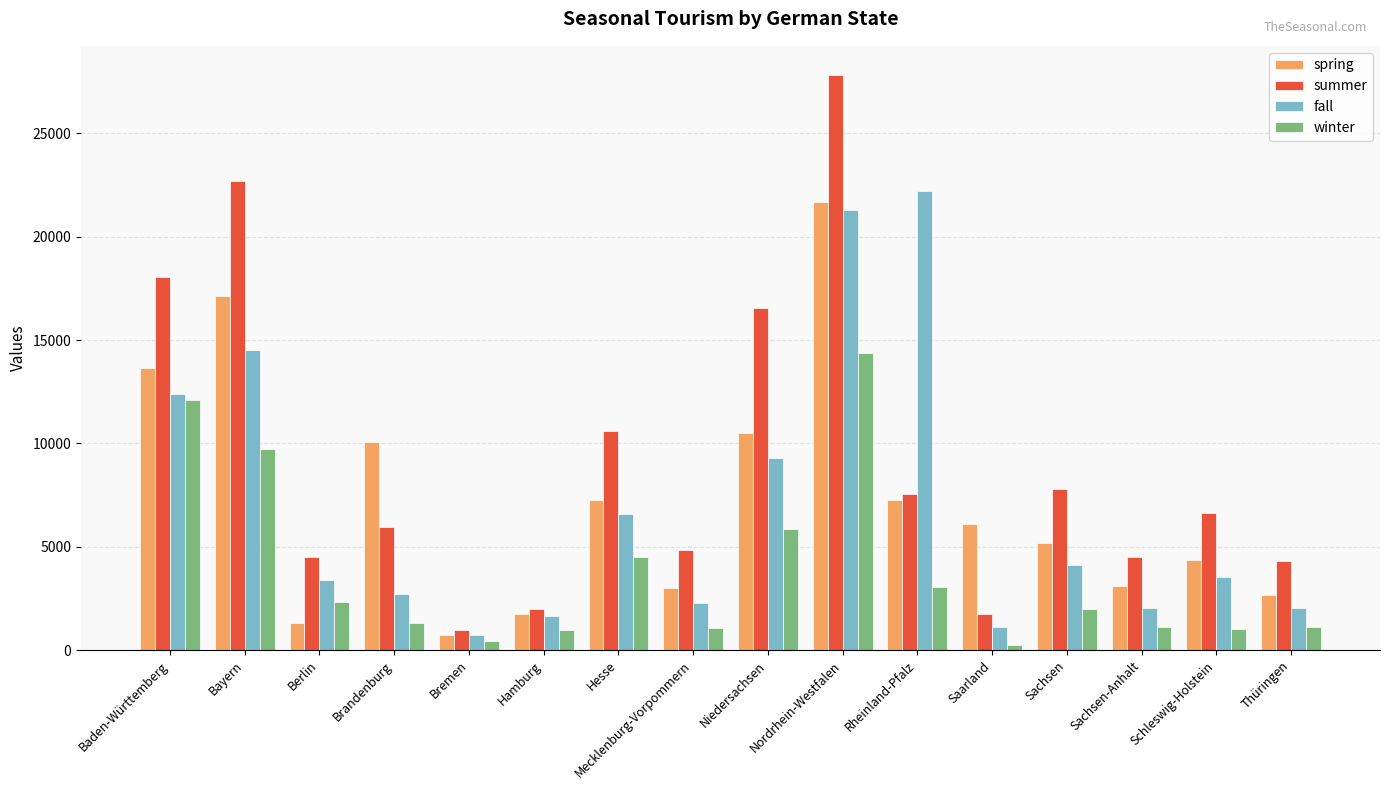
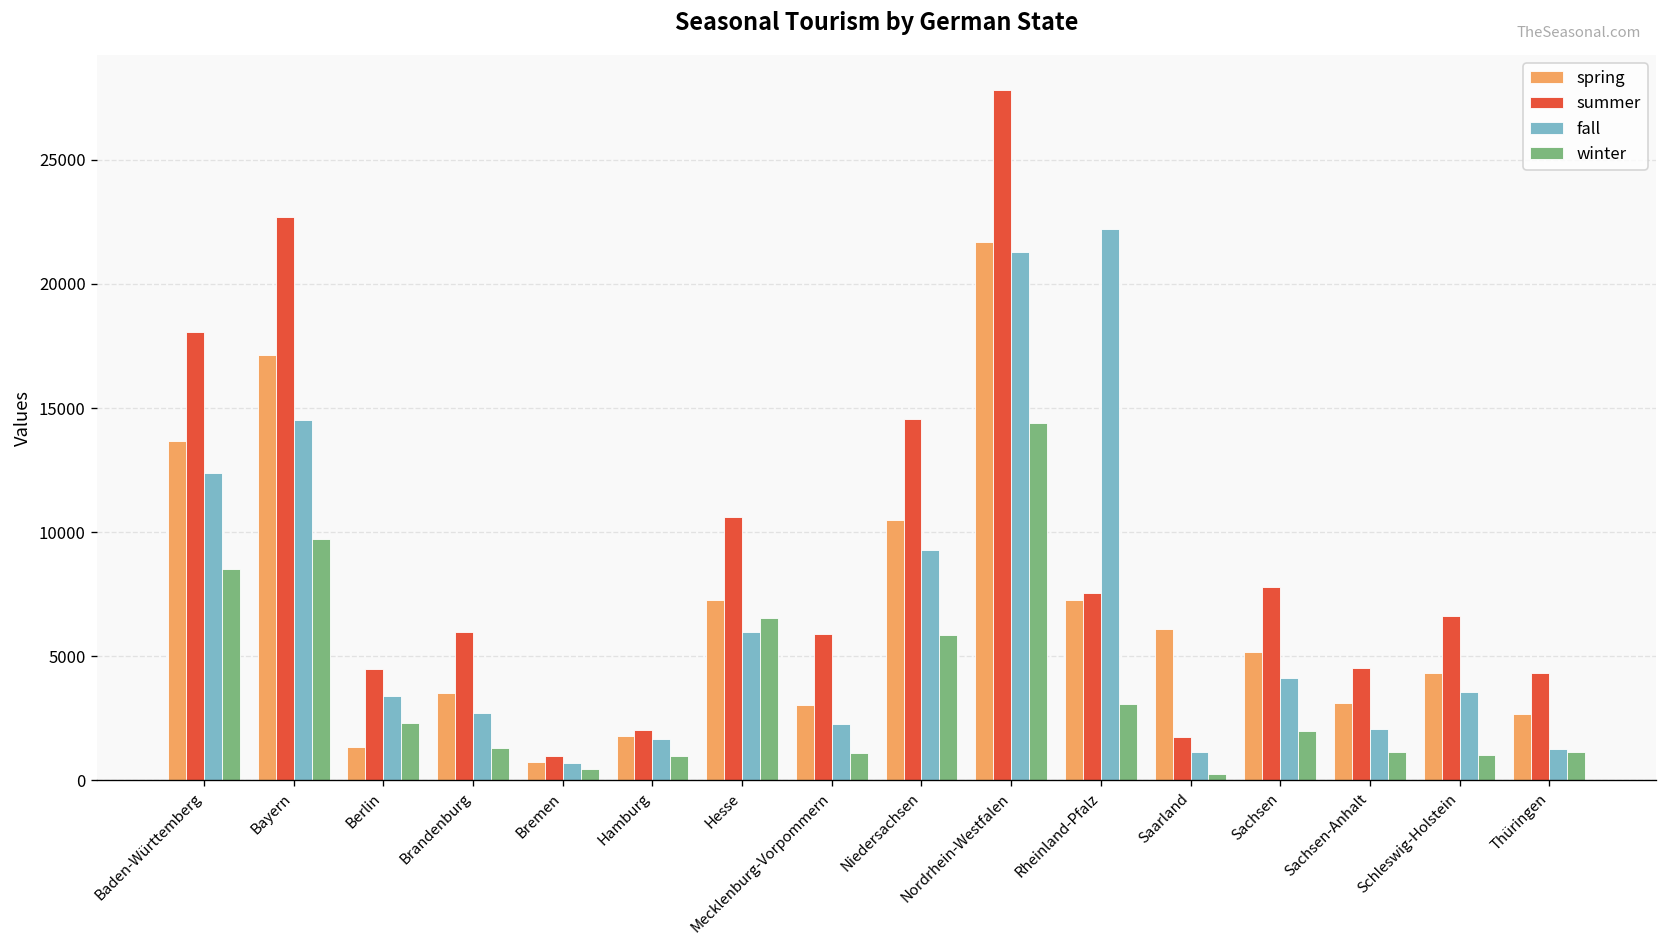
  {
    "spring": {
      "Baden-Württemberg": 13700,
      "Bayern": 17100,
      "Berlin": 1300,
-     "Brandenburg": 10100,
+     "Brandenburg": 3500,
      "Bremen": 700,
      "Hamburg": 1800,
      "Hesse": 7300,
      "Mecklenburg-Vorpommern": 3000,
      "Niedersachsen": 10500,
      "Nordrhein-Westfalen": 21700,
      "Rheinland-Pfalz": 7300,
      "Saarland": 6100,
      "Sachsen": 5200,
      "Sachsen-Anhalt": 3100,
      "Schleswig-Holstein": 4300,
      "Thüringen": 2700
    },
    "summer": {
      "Baden-Württemberg": 18100,
      "Bayern": 22700,
      "Berlin": 4500,
      "Brandenburg": 6000,
      "Bremen": 1000,
      "Hamburg": 2000,
      "Hesse": 10600,
-     "Mecklenburg-Vorpommern": 4900,
-     "Niedersachsen": 16600,
+     "Mecklenburg-Vorpommern": 5900,
+     "Niedersachsen": 14600,
      "Nordrhein-Westfalen": 27800,
      "Rheinland-Pfalz": 7500,
      "Saarland": 1800,
      "Sachsen": 7800,
      "Sachsen-Anhalt": 4500,
      "Schleswig-Holstein": 6600,
      "Thüringen": 4300
    },
    "fall": {
      "Baden-Württemberg": 12400,
      "Bayern": 14500,
      "Berlin": 3400,
      "Brandenburg": 2700,
      "Bremen": 700,
      "Hamburg": 1700,
-     "Hesse": 6600,
+     "Hesse": 6000,
      "Mecklenburg-Vorpommern": 2300,
      "Niedersachsen": 9300,
      "Nordrhein-Westfalen": 21300,
      "Rheinland-Pfalz": 22200,
      "Saarland": 1100,
      "Sachsen": 4100,
      "Sachsen-Anhalt": 2100,
      "Schleswig-Holstein": 3500,
-     "Thüringen": 2000
+     "Thüringen": 1300
    },
    "winter": {
-     "Baden-Württemberg": 12100,
+     "Baden-Württemberg": 8500,
      "Bayern": 9700,
      "Berlin": 2300,
      "Brandenburg": 1300,
      "Bremen": 400,
      "Hamburg": 1000,
-     "Hesse": 4500,
+     "Hesse": 6500,
      "Mecklenburg-Vorpommern": 1100,
      "Niedersachsen": 5900,
      "Nordrhein-Westfalen": 14400,
      "Rheinland-Pfalz": 3100,
      "Saarland": 300,
      "Sachsen": 2000,
      "Sachsen-Anhalt": 1100,
      "Schleswig-Holstein": 1000,
      "Thüringen": 1100
    }
  }
